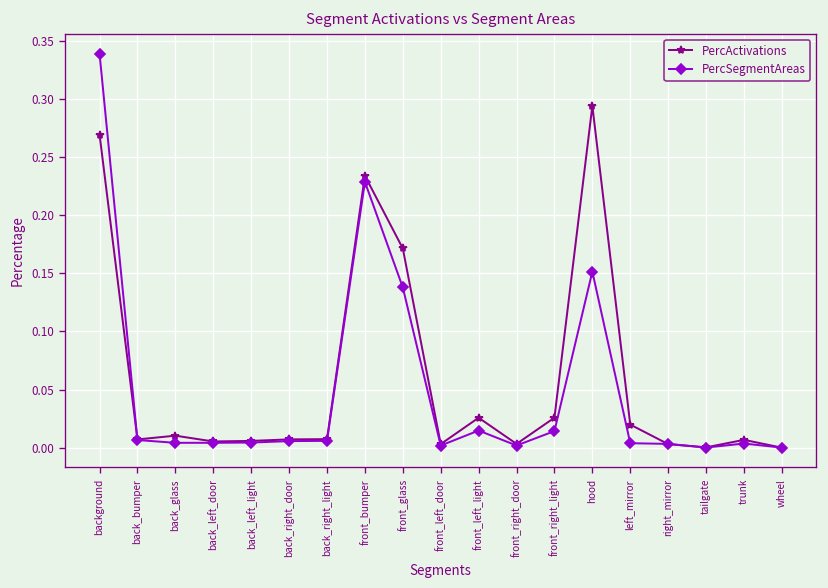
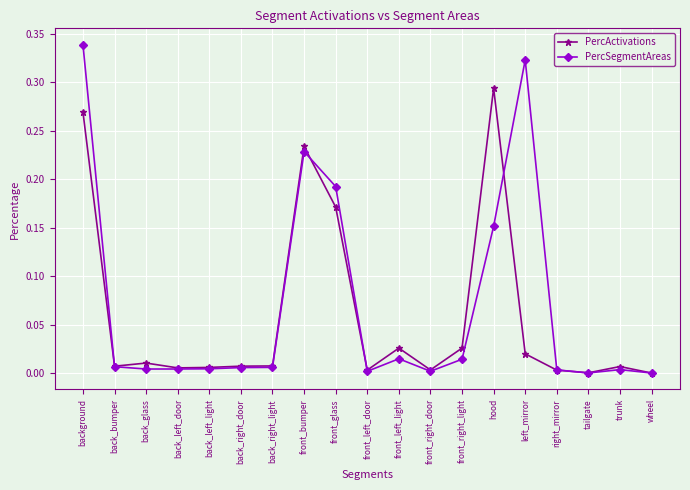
  {
    "PercActivations": {
      "background": 0.27,
      "back_glass": 0.01,
      "front_bumper": 0.23,
      "front_glass": 0.17,
      "front_left_light": 0.03,
      "front_right_light": 0.03,
      "hood": 0.29,
      "left_mirror": 0.02,
      "trunk": 0.01
    },
    "PercSegmentAreas": {
      "background": 0.34,
      "back_glass": 0.00,
      "front_bumper": 0.23,
-     "front_glass": 0.14,
+     "front_glass": 0.19,
      "front_left_light": 0.01,
      "front_right_light": 0.01,
      "hood": 0.15,
-     "left_mirror": 0.00,
+     "left_mirror": 0.32,
      "trunk": 0.00
    }
  }
